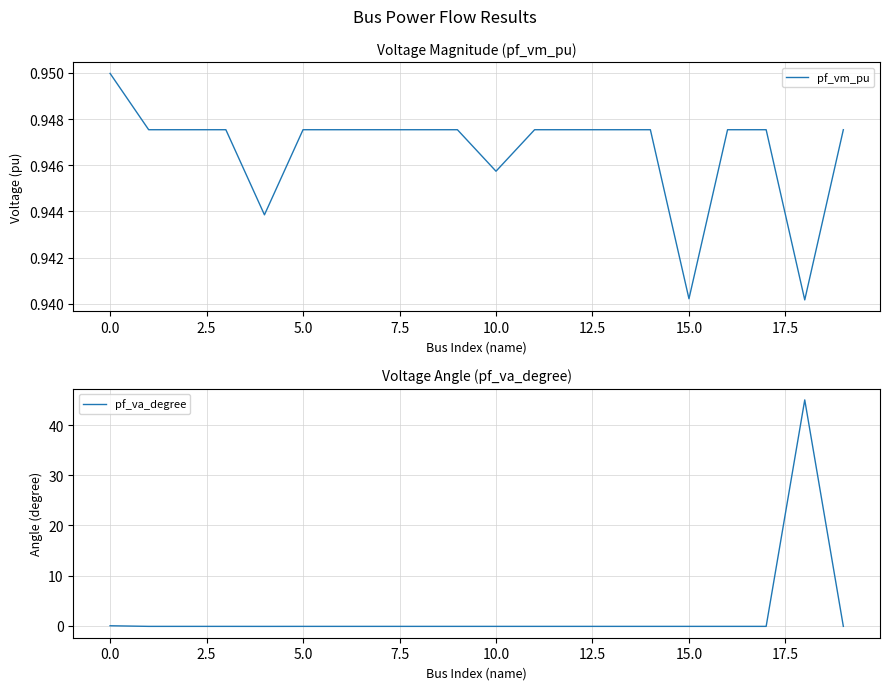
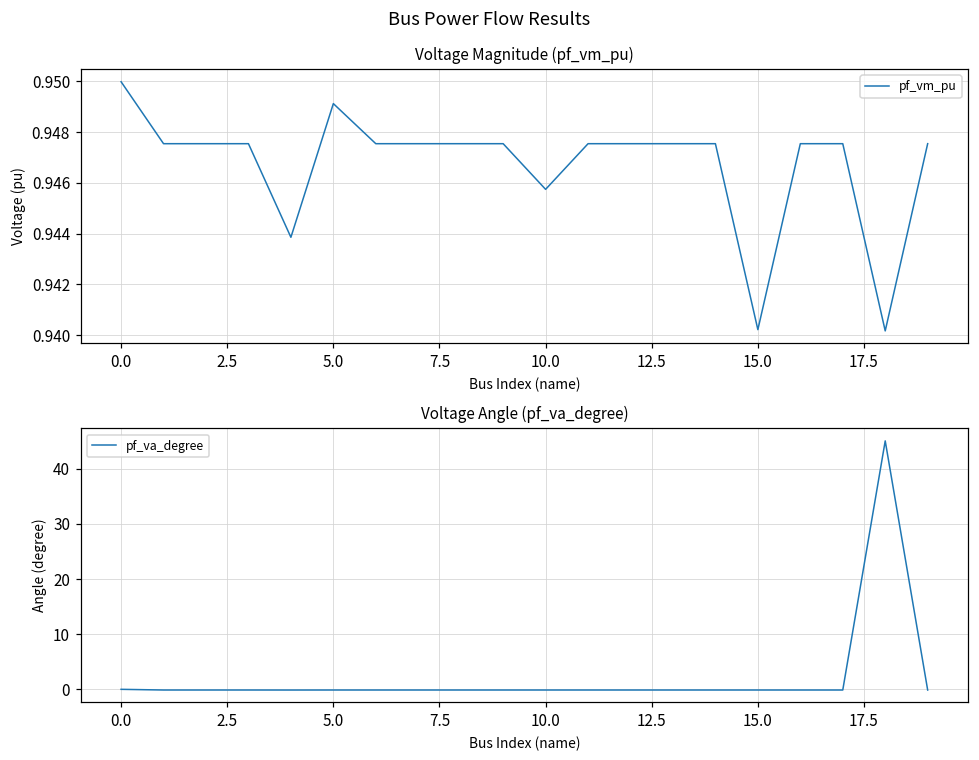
  {
    "Voltage Magnitude (pf_vm_pu)": {
      "0.0": 0.9500,
-     "5.0": 0.9475,
+     "5.0": 0.9491,
      "10.0": 0.9457,
      "15.0": 0.9402
    },
    "Voltage Angle (pf_va_degree)": {
      "0.0": 0,
      "5.0": 0,
      "10.0": 0,
      "15.0": 0
    }
  }
